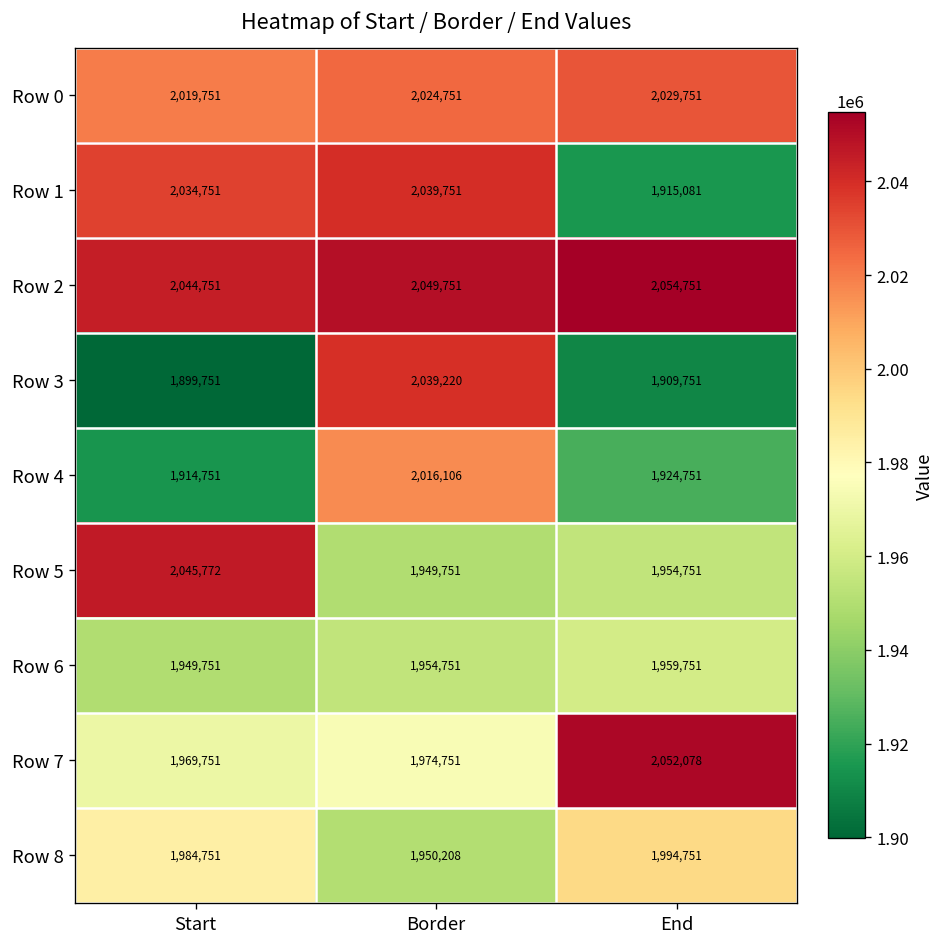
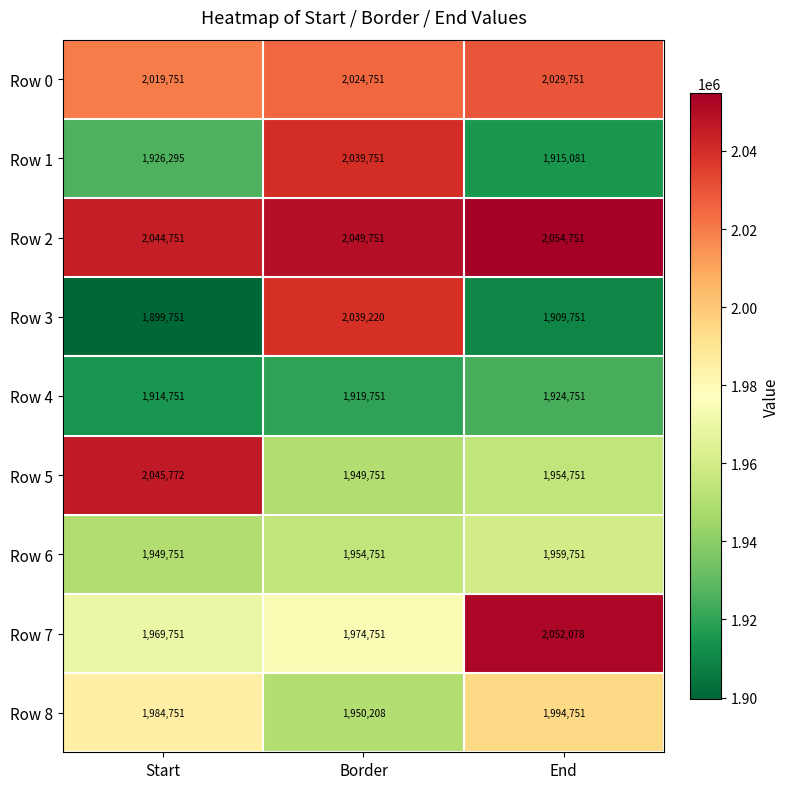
  {
    "Row 0": {
      "Start": "2,019,751",
      "Border": "2,024,751",
      "End": "2,029,751"
    },
    "Row 1": {
-     "Start": "2,034,751",
+     "Start": "1,926,295",
      "Border": "2,039,751",
      "End": "1,915,081"
    },
    "Row 2": {
      "Start": "2,044,751",
      "Border": "2,049,751",
      "End": "2,054,751"
    },
    "Row 3": {
      "Start": "1,899,751",
      "Border": "2,039,220",
      "End": "1,909,751"
    },
    "Row 4": {
      "Start": "1,914,751",
-     "Border": "2,016,106",
+     "Border": "1,919,751",
      "End": "1,924,751"
    },
    "Row 5": {
      "Start": "2,045,772",
      "Border": "1,949,751",
      "End": "1,954,751"
    },
    "Row 6": {
      "Start": "1,949,751",
      "Border": "1,954,751",
      "End": "1,959,751"
    },
    "Row 7": {
      "Start": "1,969,751",
      "Border": "1,974,751",
      "End": "2,052,078"
    },
    "Row 8": {
      "Start": "1,984,751",
      "Border": "1,950,208",
      "End": "1,994,751"
    }
  }
